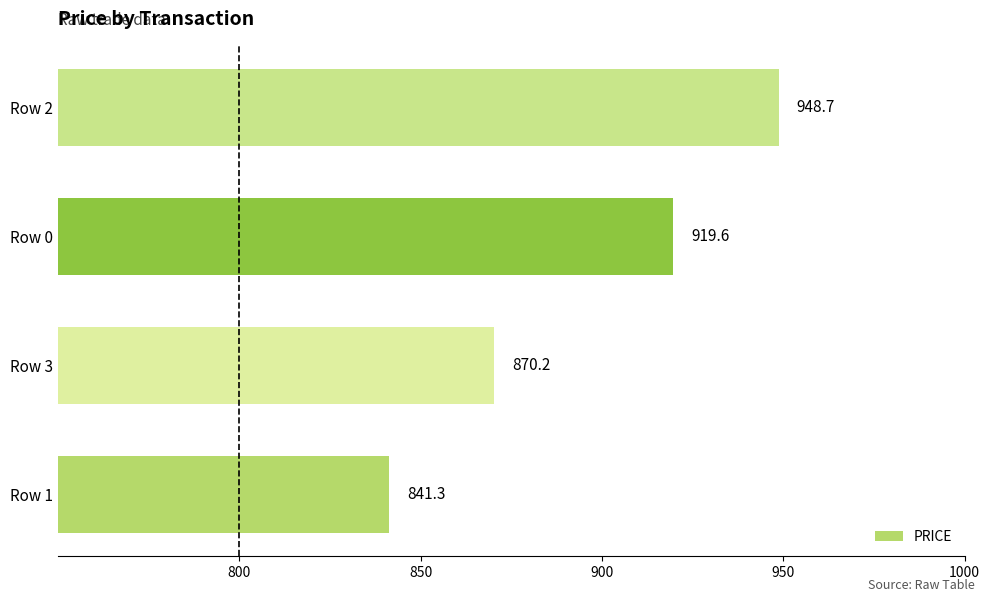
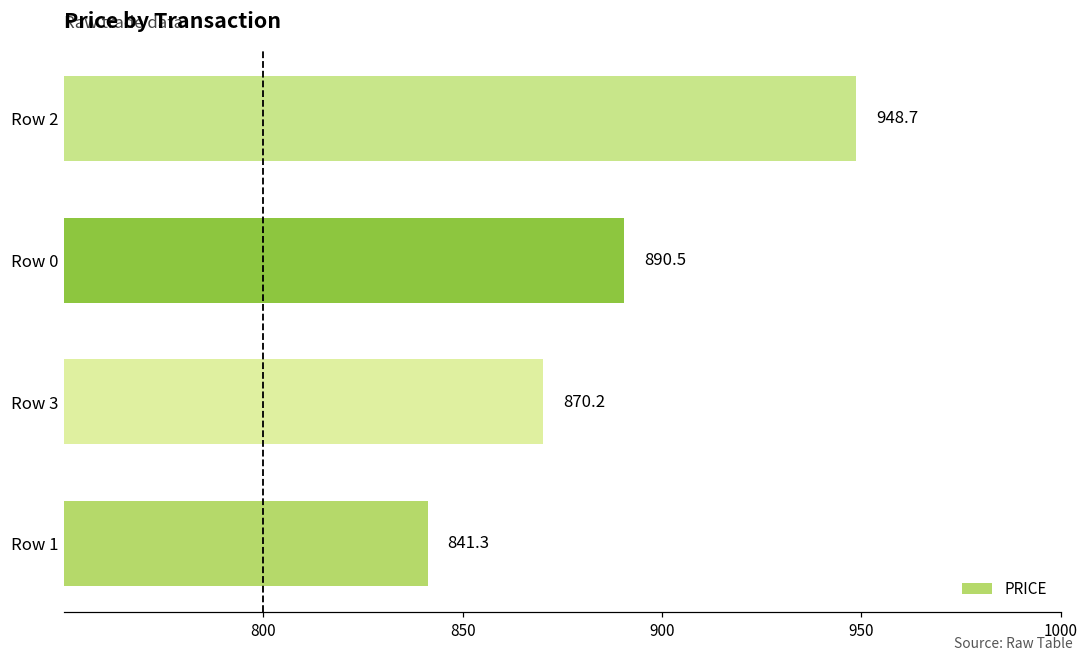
  {
    "Row 2": 948.7,
-   "Row 0": 919.6,
+   "Row 0": 890.5,
    "Row 3": 870.2,
    "Row 1": 841.3
  }
